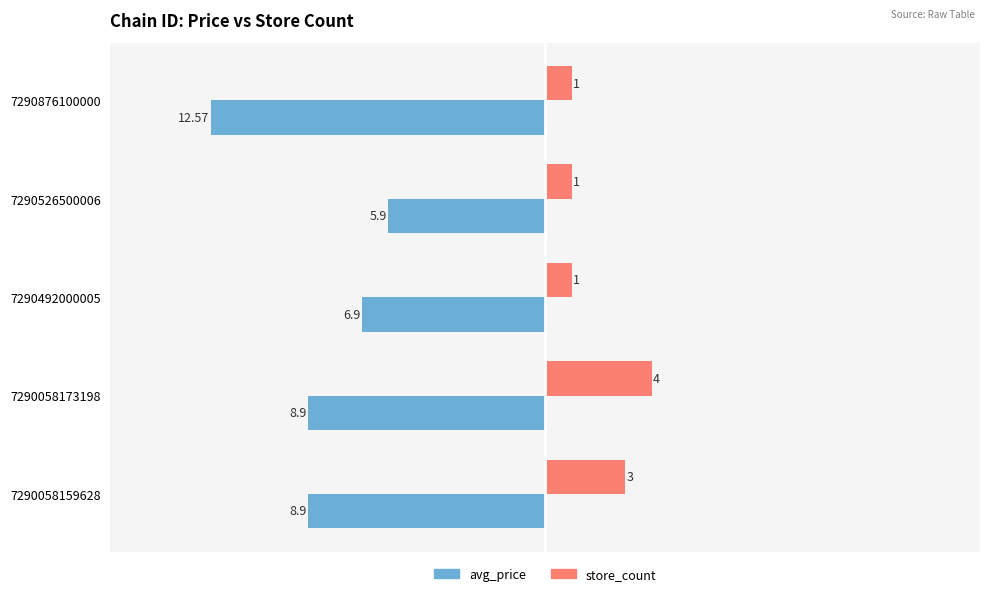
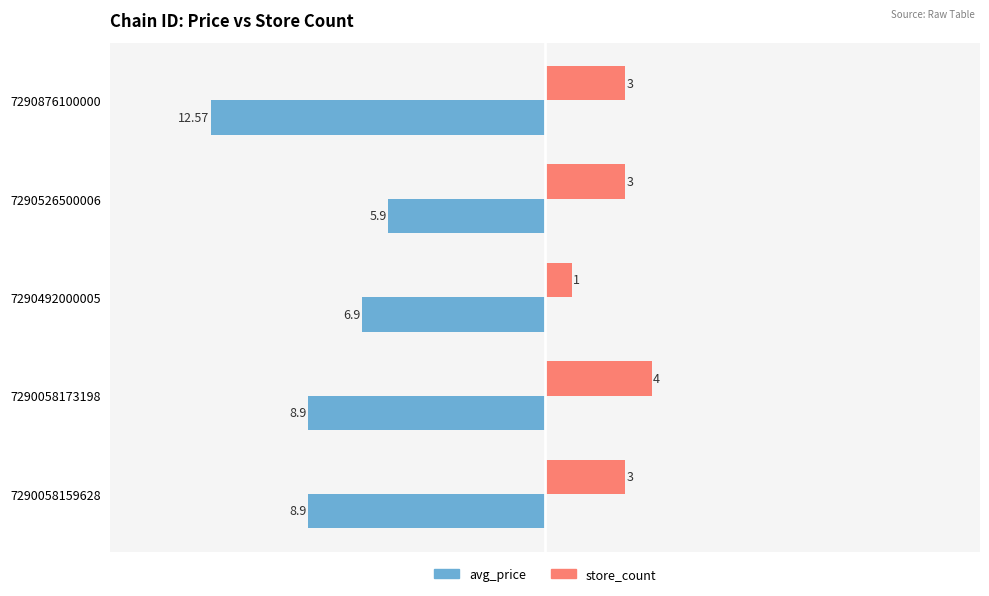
  {
    "store_count": {
-     "7290876100000": 1,
-     "7290526500006": 1,
+     "7290876100000": 3,
+     "7290526500006": 3,
      "7290492000005": 1,
      "7290058173198": 4,
      "7290058159628": 3
    }
  }
